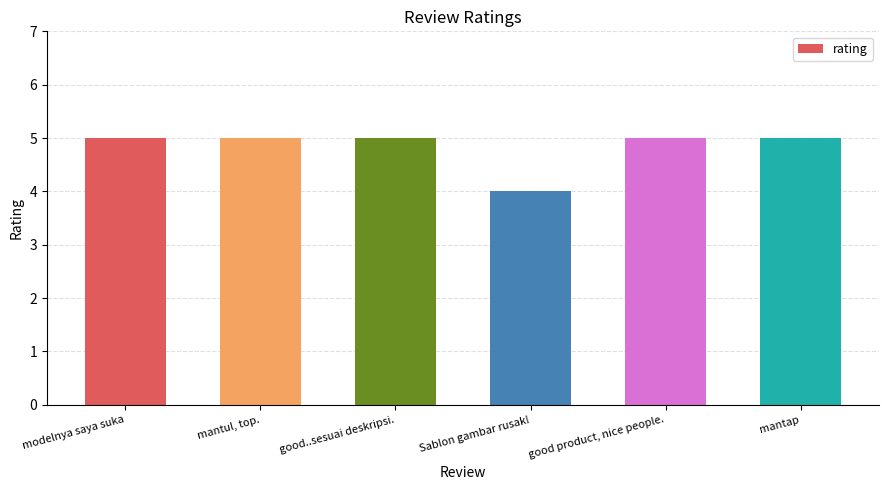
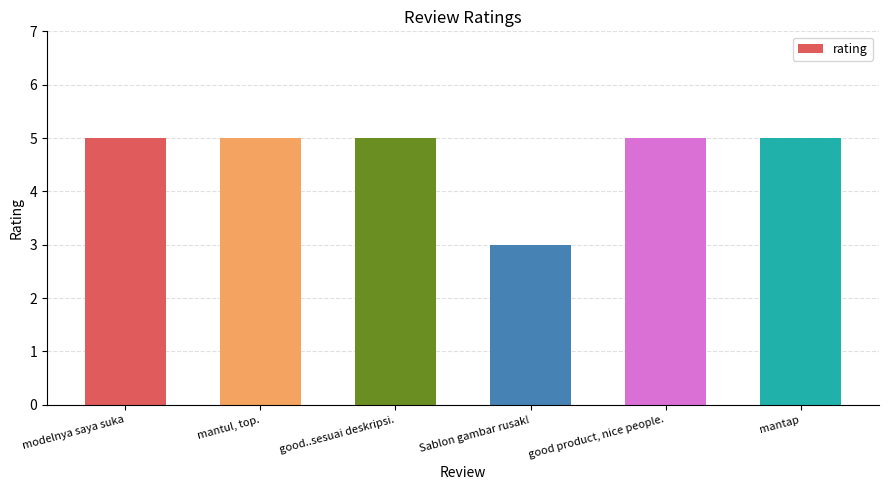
  {
    "modelnya saya suka": 5,
    "mantul, top.": 5,
    "good..sesuai deskripsi.": 5,
-   "Sablon gambar rusak!": 4,
+   "Sablon gambar rusak!": 3,
    "good product, nice people.": 5,
    "mantap": 5
  }
